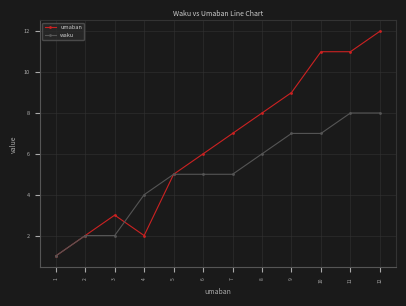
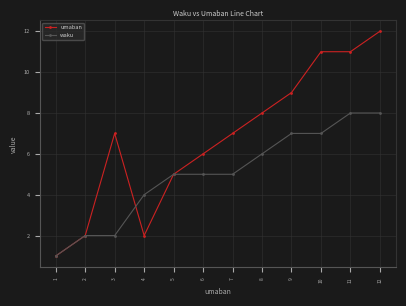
  {
    "umaban": {
-     "3": 3,
+     "3": 7,
      "4": 2,
      "6": 6,
      "7": 7,
      "8": 8,
      "9": 9,
      "10": 11,
      "11": 11,
      "12": 12
    },
    "waku": {
      "3": 2,
      "4": 4,
      "6": 5,
      "7": 5,
      "8": 6,
      "9": 7,
      "10": 7,
      "11": 8,
      "12": 8
    }
  }
